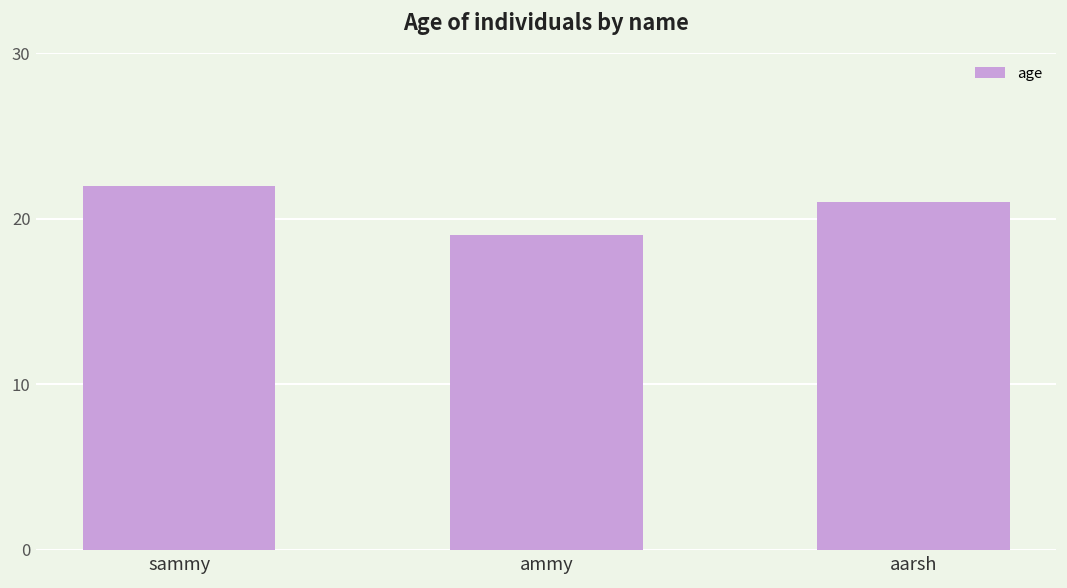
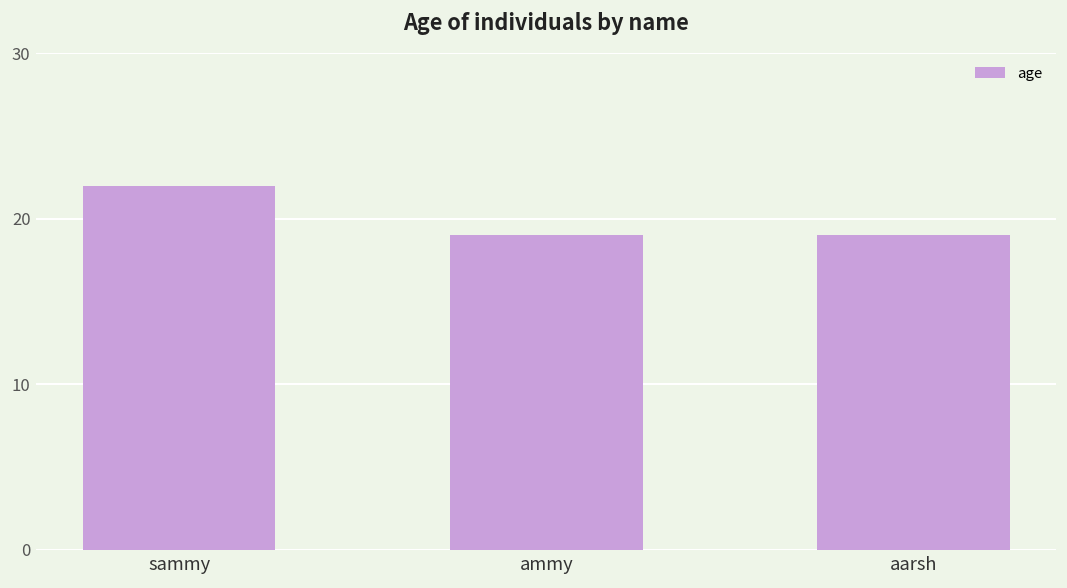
  {
    "sammy": 22,
    "ammy": 19,
-   "aarsh": 21
+   "aarsh": 19
  }
